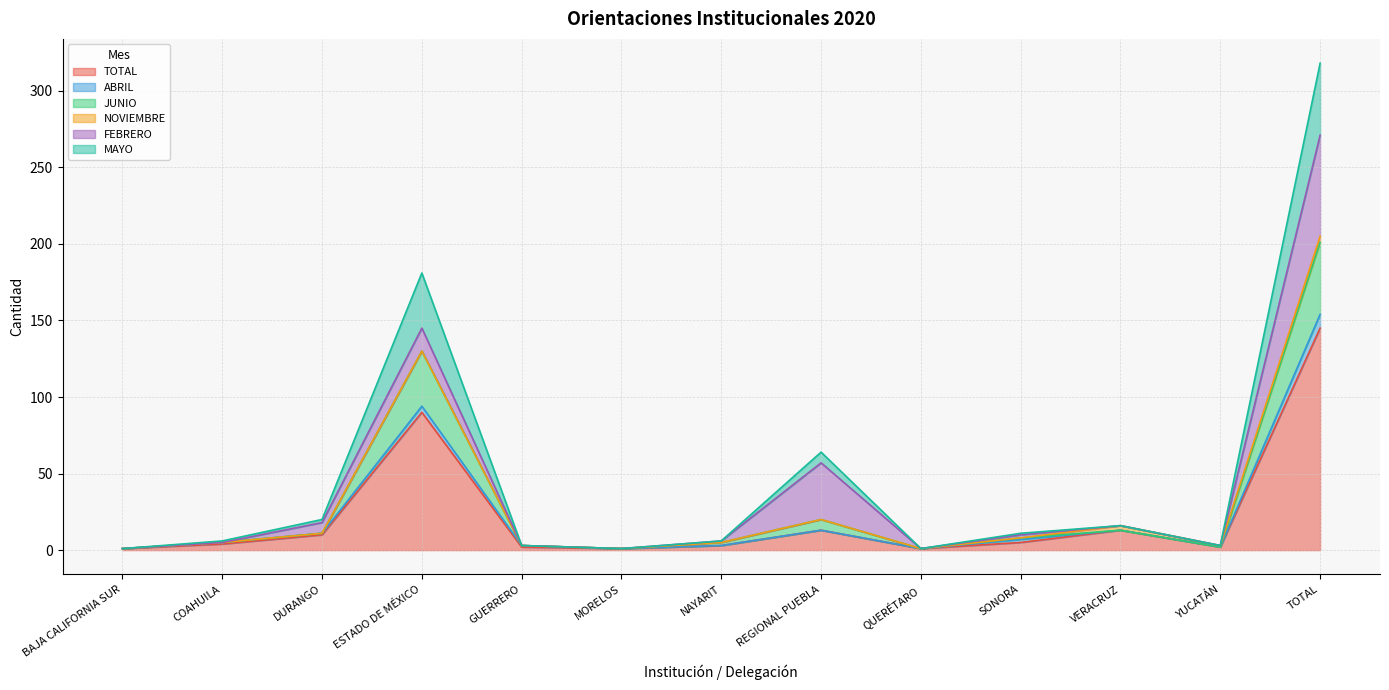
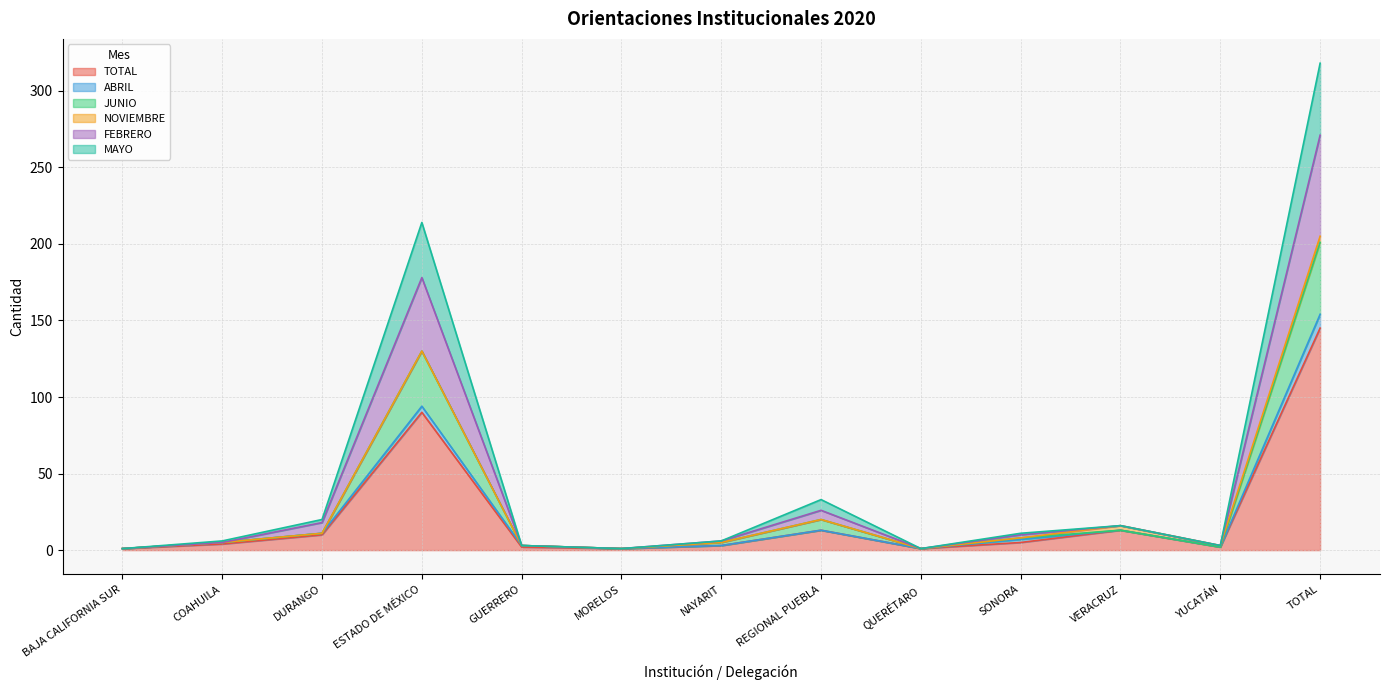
  {
    "TOTAL": {
      "ESTADO DE MÉXICO": 90,
      "SONORA": 5,
      "TOTAL": 145
    },
    "NOVIEMBRE": {
      "TOTAL": 4
    },
    "FEBRERO": {
      "DURANGO": 7,
-     "ESTADO DE MÉXICO": 15,
-     "REGIONAL PUEBLA": 37,
+     "ESTADO DE MÉXICO": 48,
+     "REGIONAL PUEBLA": 6,
      "TOTAL": 66
    }
  }
